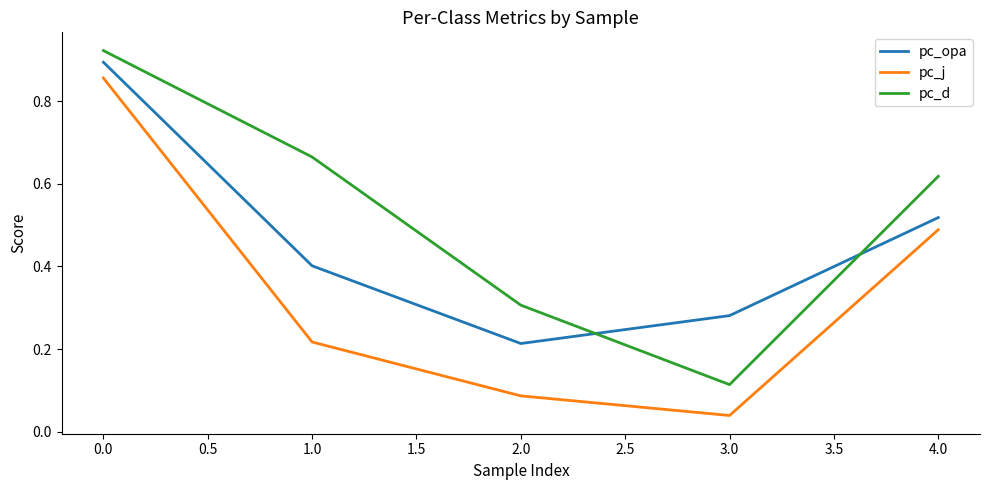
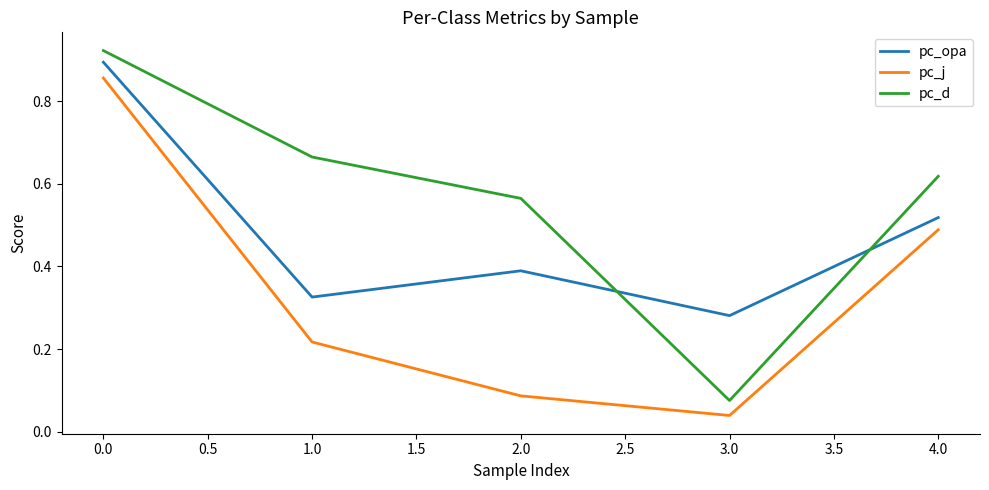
  {
    "pc_opa": {
      "0.0": 0.89,
-     "1.0": 0.40,
-     "2.0": 0.21,
+     "1.0": 0.33,
+     "2.0": 0.39,
      "3.0": 0.28,
      "4.0": 0.52
    },
    "pc_j": {
      "0.0": 0.86,
      "1.0": 0.22,
      "2.0": 0.09,
      "3.0": 0.04,
      "4.0": 0.49
    },
    "pc_d": {
      "0.0": 0.92,
      "1.0": 0.66,
-     "2.0": 0.31,
-     "3.0": 0.11,
+     "2.0": 0.56,
+     "3.0": 0.08,
      "4.0": 0.62
    }
  }
